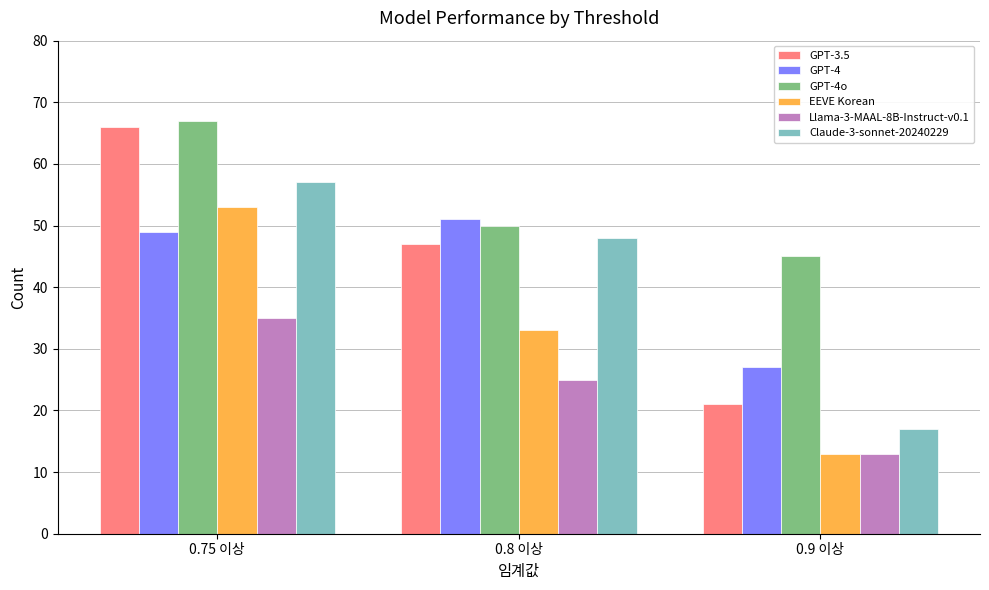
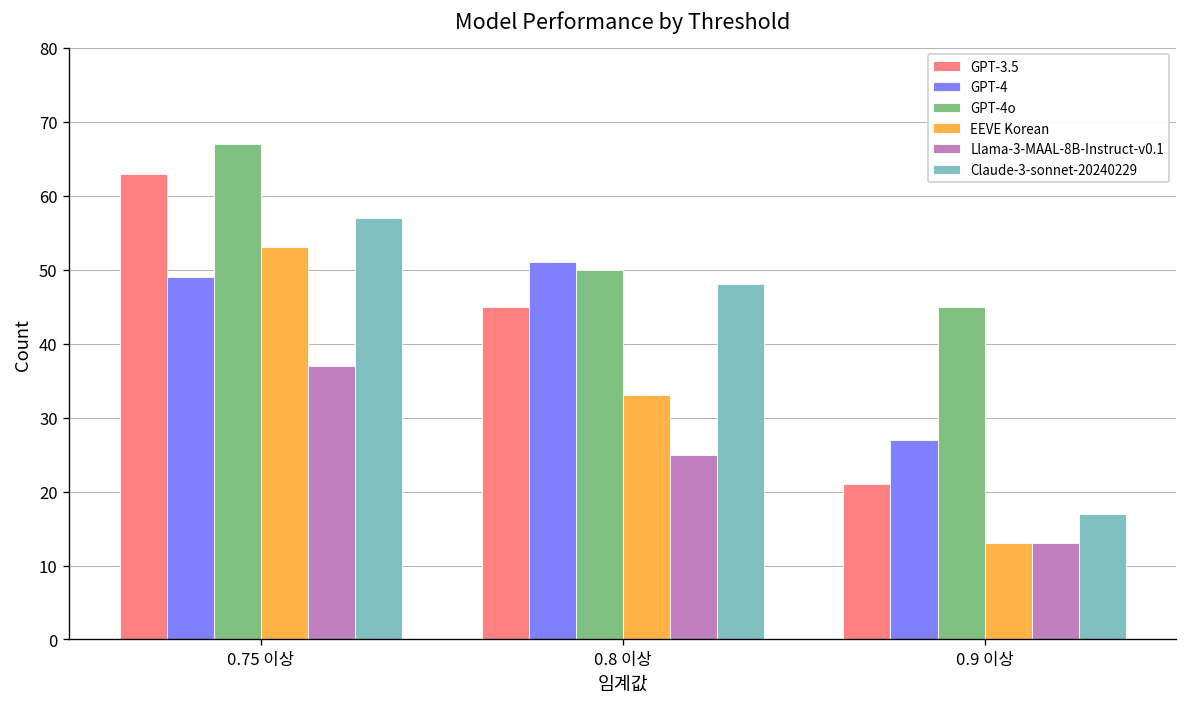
  {
    "GPT-3.5": {
-     "0.75 이상": 66,
-     "0.8 이상": 47,
+     "0.75 이상": 63,
+     "0.8 이상": 45,
      "0.9 이상": 21
    },
    "GPT-4": {
      "0.75 이상": 49,
      "0.8 이상": 51,
      "0.9 이상": 27
    },
    "GPT-4o": {
      "0.75 이상": 67,
      "0.8 이상": 50,
      "0.9 이상": 45
    },
    "EEVE Korean": {
      "0.75 이상": 53,
      "0.8 이상": 33,
      "0.9 이상": 13
    },
    "Llama-3-MAAL-8B-Instruct-v0.1": {
-     "0.75 이상": 35,
+     "0.75 이상": 37,
      "0.8 이상": 25,
      "0.9 이상": 13
    },
    "Claude-3-sonnet-20240229": {
      "0.75 이상": 57,
      "0.8 이상": 48,
      "0.9 이상": 17
    }
  }
